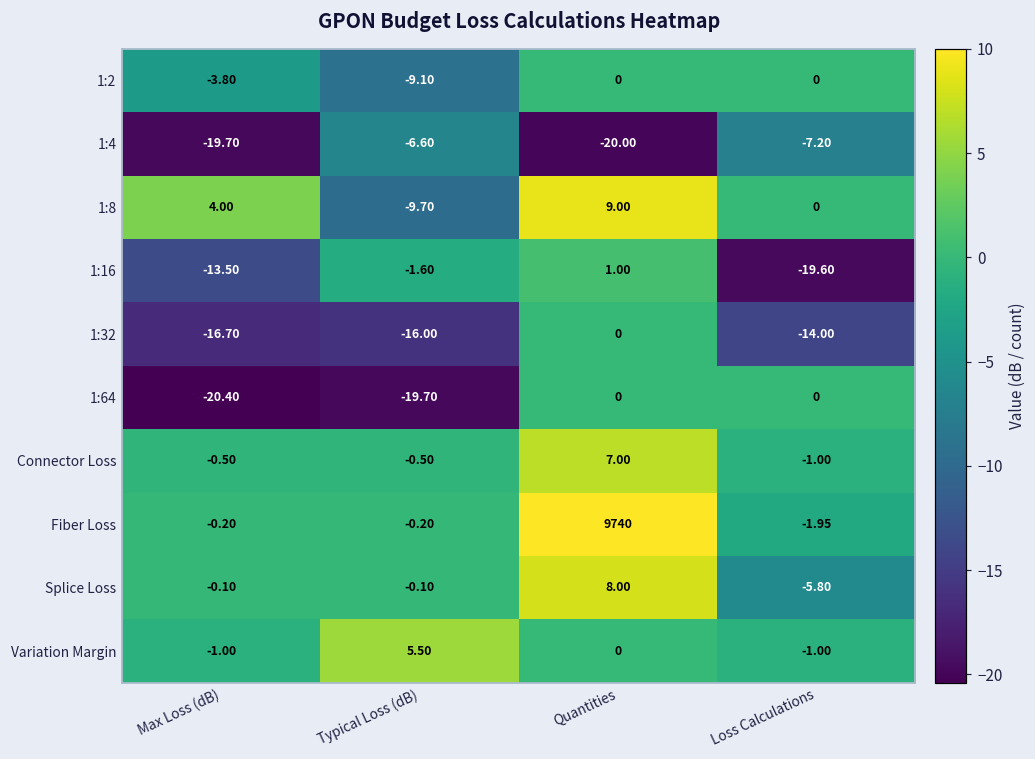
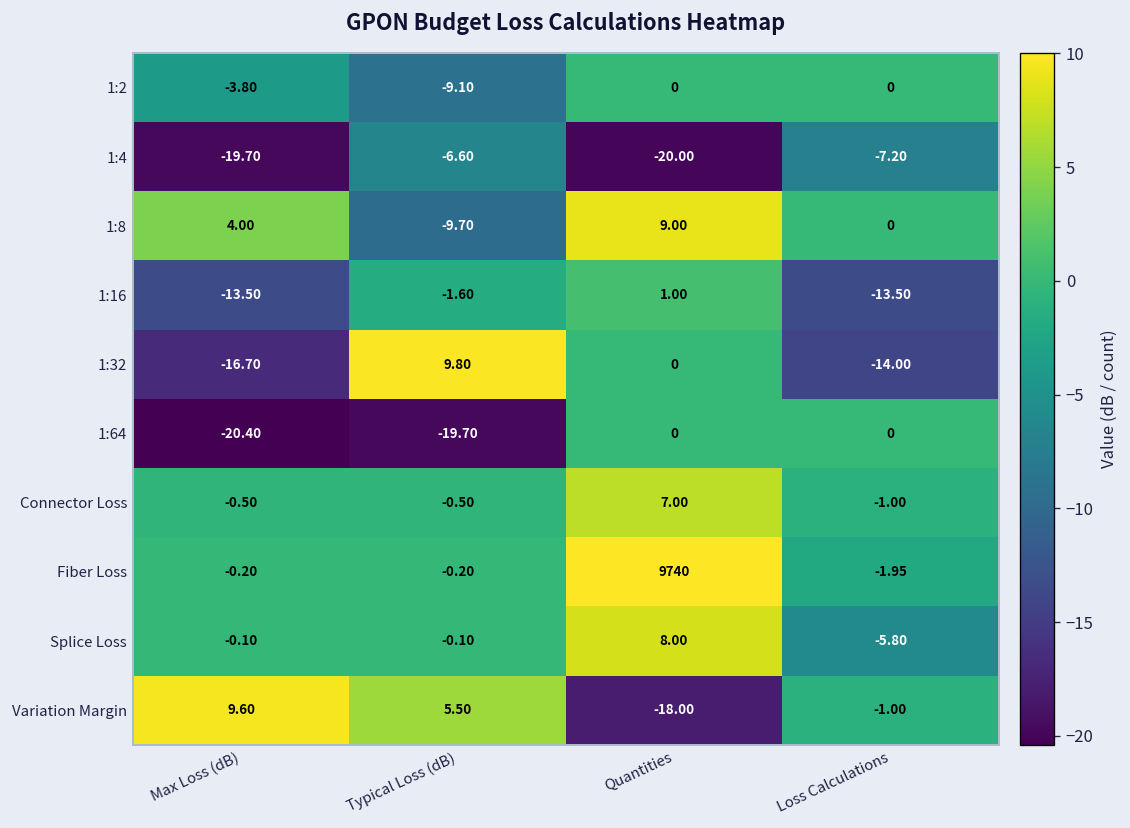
  {
    "1:2": {
      "Max Loss (dB)": -3.80,
      "Typical Loss (dB)": -9.10,
      "Quantities": 0,
      "Loss Calculations": 0
    },
    "1:4": {
      "Max Loss (dB)": -19.70,
      "Typical Loss (dB)": -6.60,
      "Quantities": -20.00,
      "Loss Calculations": -7.20
    },
    "1:8": {
      "Max Loss (dB)": 4.00,
      "Typical Loss (dB)": -9.70,
      "Quantities": 9.00,
      "Loss Calculations": 0
    },
    "1:16": {
      "Max Loss (dB)": -13.50,
      "Typical Loss (dB)": -1.60,
      "Quantities": 1.00,
-     "Loss Calculations": -19.60
+     "Loss Calculations": -13.50
    },
    "1:32": {
      "Max Loss (dB)": -16.70,
-     "Typical Loss (dB)": -16.00,
+     "Typical Loss (dB)": 9.80,
      "Quantities": 0,
      "Loss Calculations": -14.00
    },
    "1:64": {
      "Max Loss (dB)": -20.40,
      "Typical Loss (dB)": -19.70,
      "Quantities": 0,
      "Loss Calculations": 0
    },
    "Connector Loss": {
      "Max Loss (dB)": -0.50,
      "Typical Loss (dB)": -0.50,
      "Quantities": 7.00,
      "Loss Calculations": -1.00
    },
    "Fiber Loss": {
      "Max Loss (dB)": -0.20,
      "Typical Loss (dB)": -0.20,
      "Quantities": 9740,
      "Loss Calculations": -1.95
    },
    "Splice Loss": {
      "Max Loss (dB)": -0.10,
      "Typical Loss (dB)": -0.10,
      "Quantities": 8.00,
      "Loss Calculations": -5.80
    },
    "Variation Margin": {
-     "Max Loss (dB)": -1.00,
+     "Max Loss (dB)": 9.60,
      "Typical Loss (dB)": 5.50,
-     "Quantities": 0,
+     "Quantities": -18.00,
      "Loss Calculations": -1.00
    }
  }
